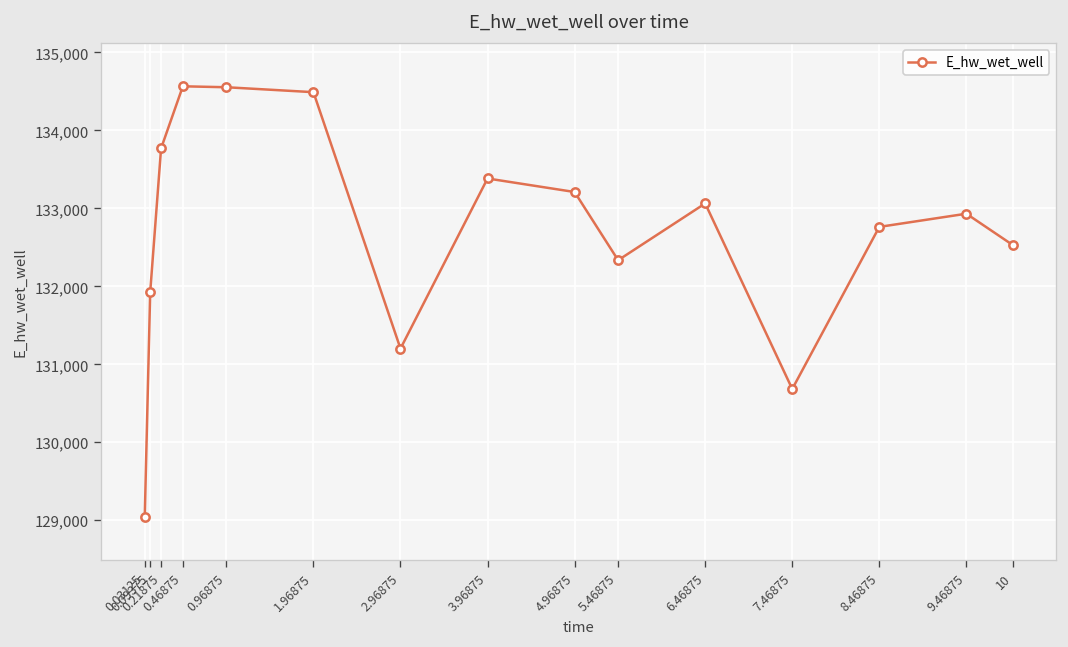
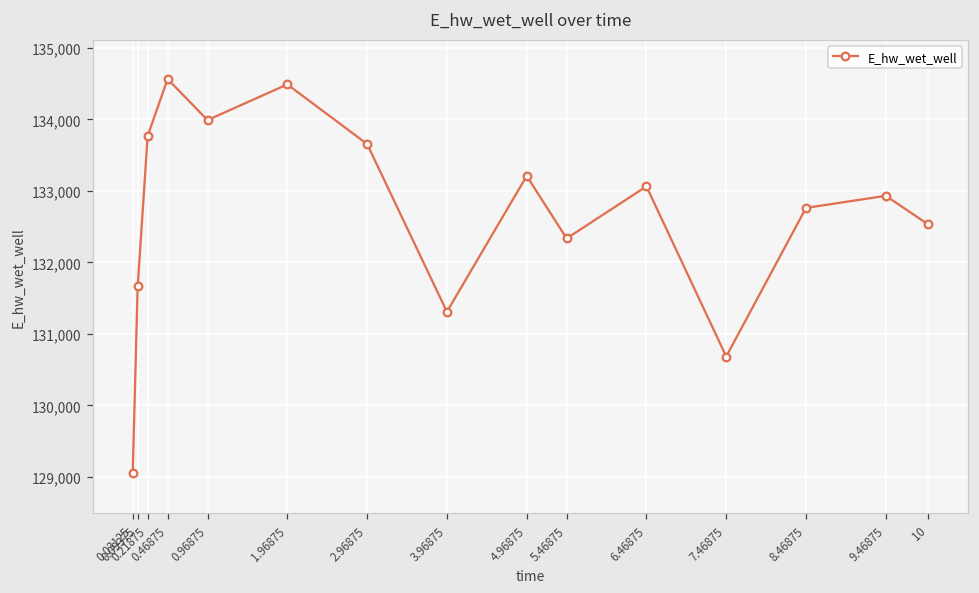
  {
    "0.03125": "129,000",
-   "0.09375": "131,900",
+   "0.09375": "131,700",
    "0.21875": "133,800",
    "0.46875": "134,600",
-   "0.96875": "134,600",
+   "0.96875": "134,000",
    "1.96875": "134,500",
-   "2.96875": "131,200",
-   "3.96875": "133,400",
+   "2.96875": "133,700",
+   "3.96875": "131,300",
    "4.96875": "133,200",
    "5.46875": "132,300",
    "6.46875": "133,100",
    "7.46875": "130,700",
    "8.46875": "132,800",
    "9.46875": "132,900",
    "10": "132,500"
  }
